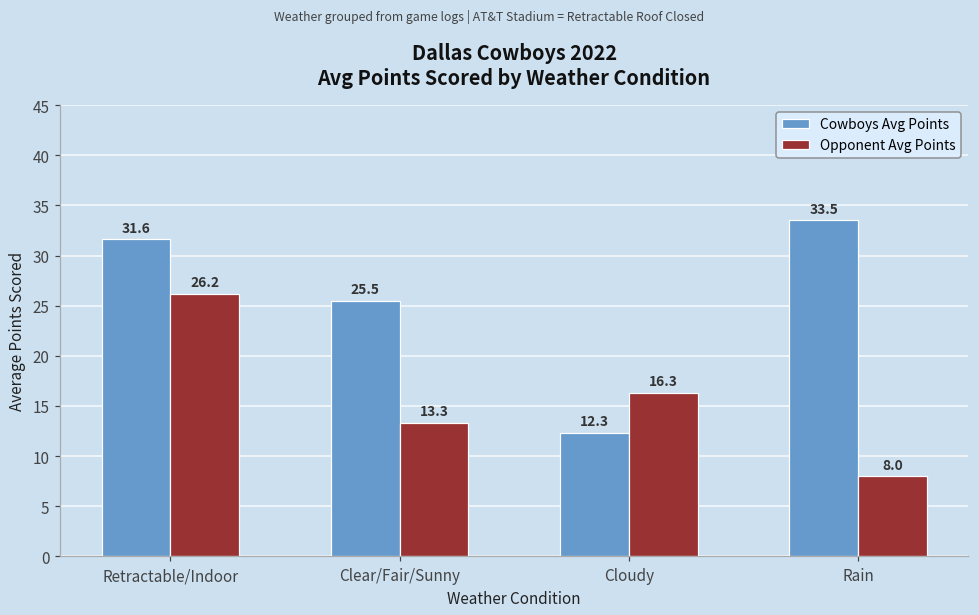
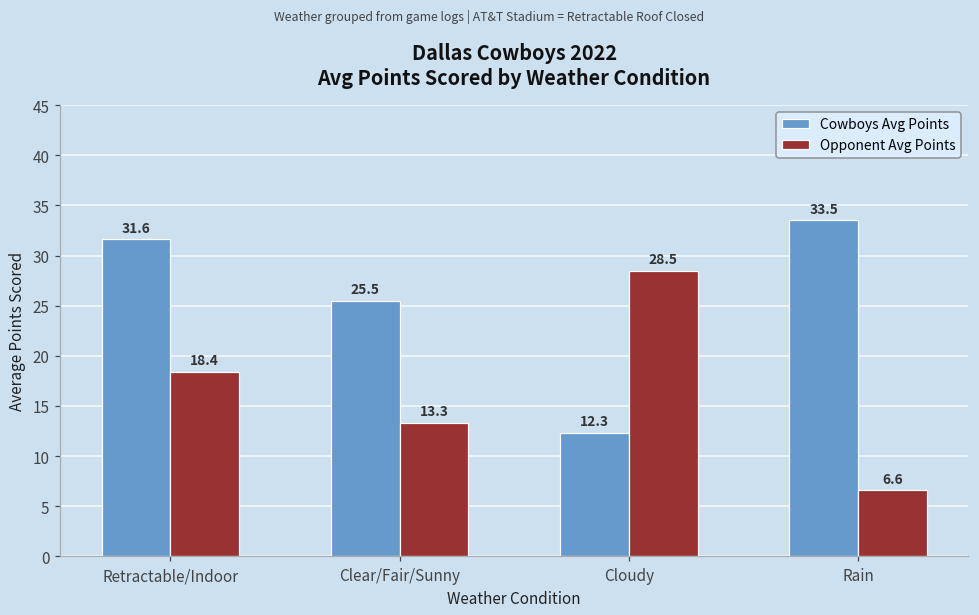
  {
    "Cowboys Avg Points": {
      "Retractable/Indoor": 31.6,
      "Clear/Fair/Sunny": 25.5,
      "Cloudy": 12.3,
      "Rain": 33.5
    },
    "Opponent Avg Points": {
-     "Retractable/Indoor": 26.2,
+     "Retractable/Indoor": 18.4,
      "Clear/Fair/Sunny": 13.3,
-     "Cloudy": 16.3,
-     "Rain": 8.0
+     "Cloudy": 28.5,
+     "Rain": 6.6
    }
  }
